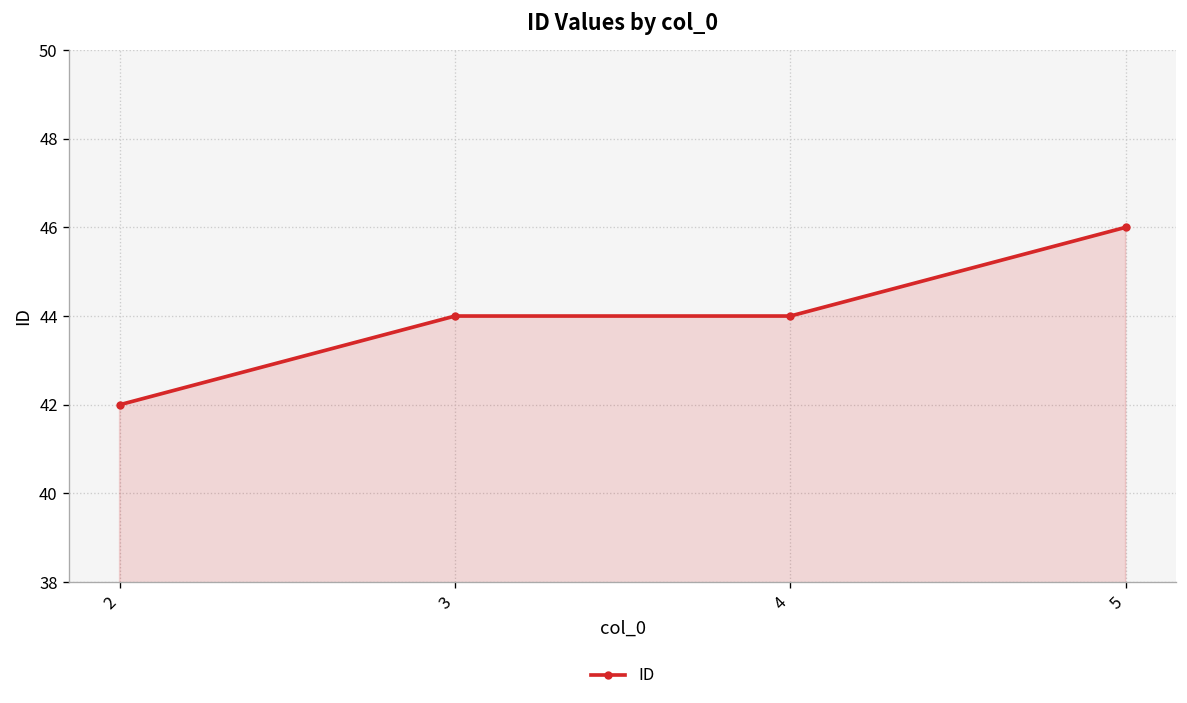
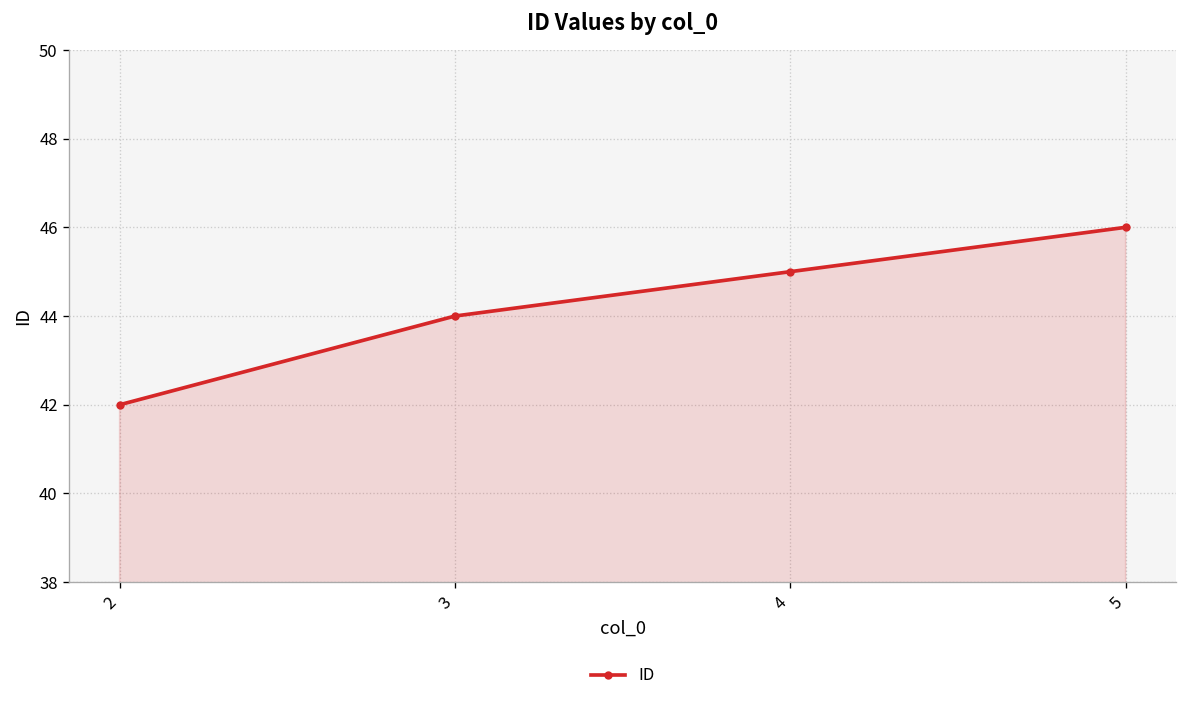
  {
    "2": 42,
    "3": 44,
-   "4": 44,
+   "4": 45,
    "5": 46
  }
